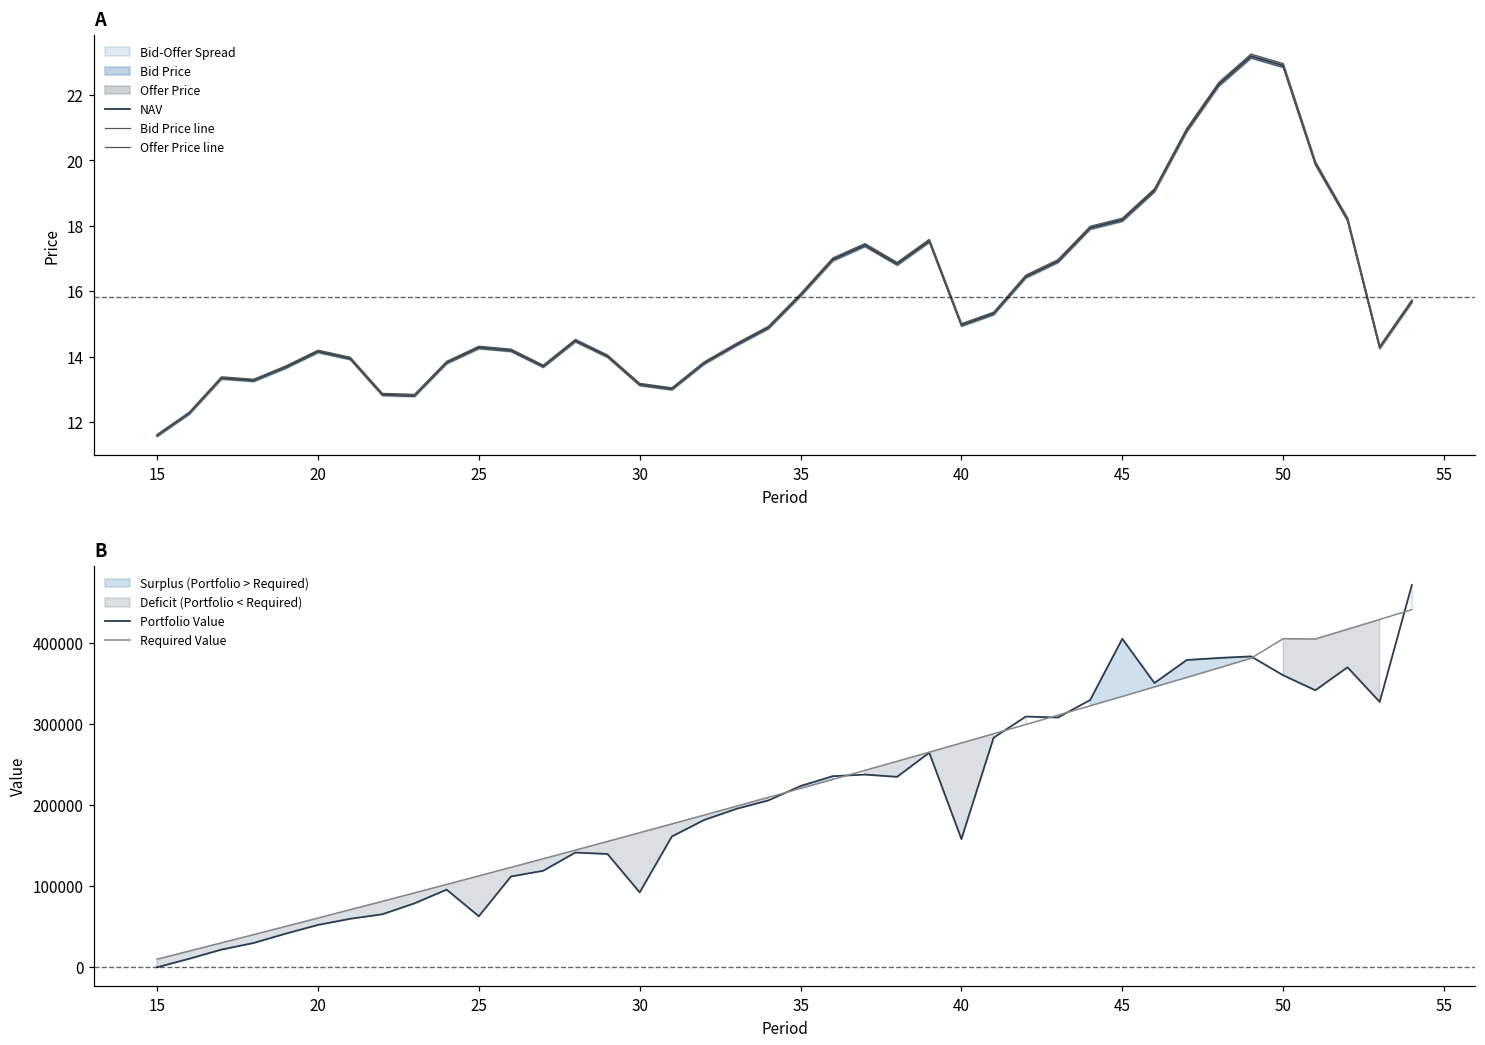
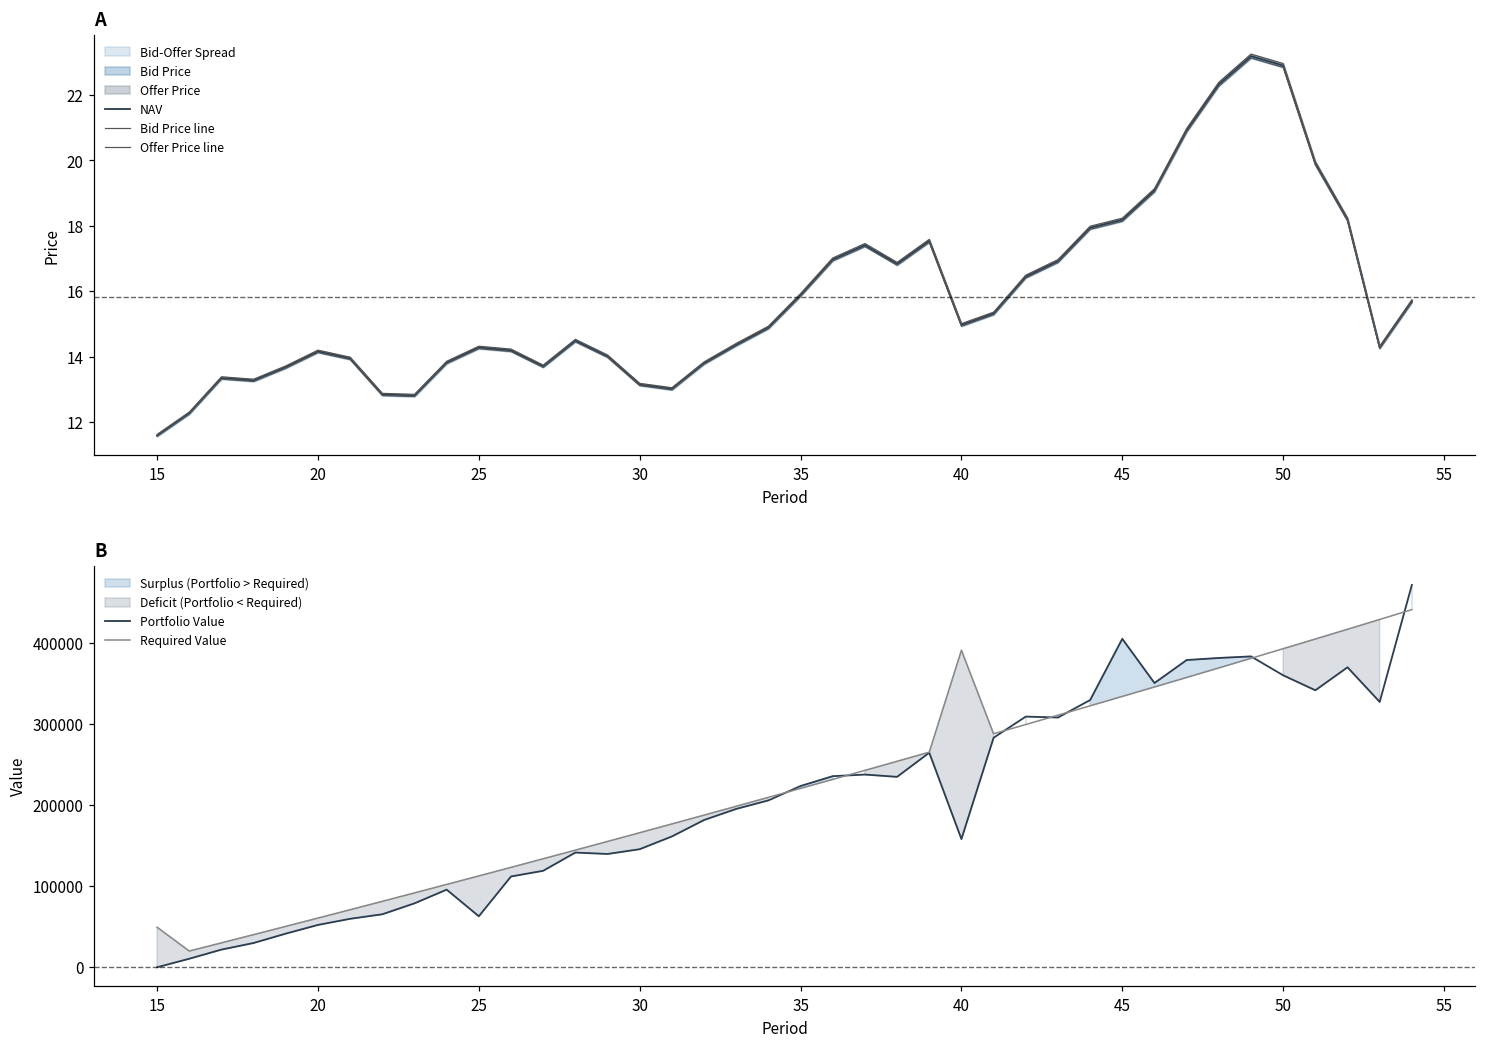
  {
    "B": {
      "Portfolio Value": {
        "15": 0,
        "20": 50000,
        "25": 60000,
-       "30": 90000,
+       "30": 150000,
        "40": 160000,
        "45": 410000,
        "50": 360000
      },
      "Required Value": {
-       "15": 10000,
+       "15": 50000,
        "20": 60000,
        "25": 110000,
        "30": 170000,
-       "40": 280000,
+       "40": 390000,
        "45": 330000,
-       "50": 410000
+       "50": 390000
      }
    }
  }
